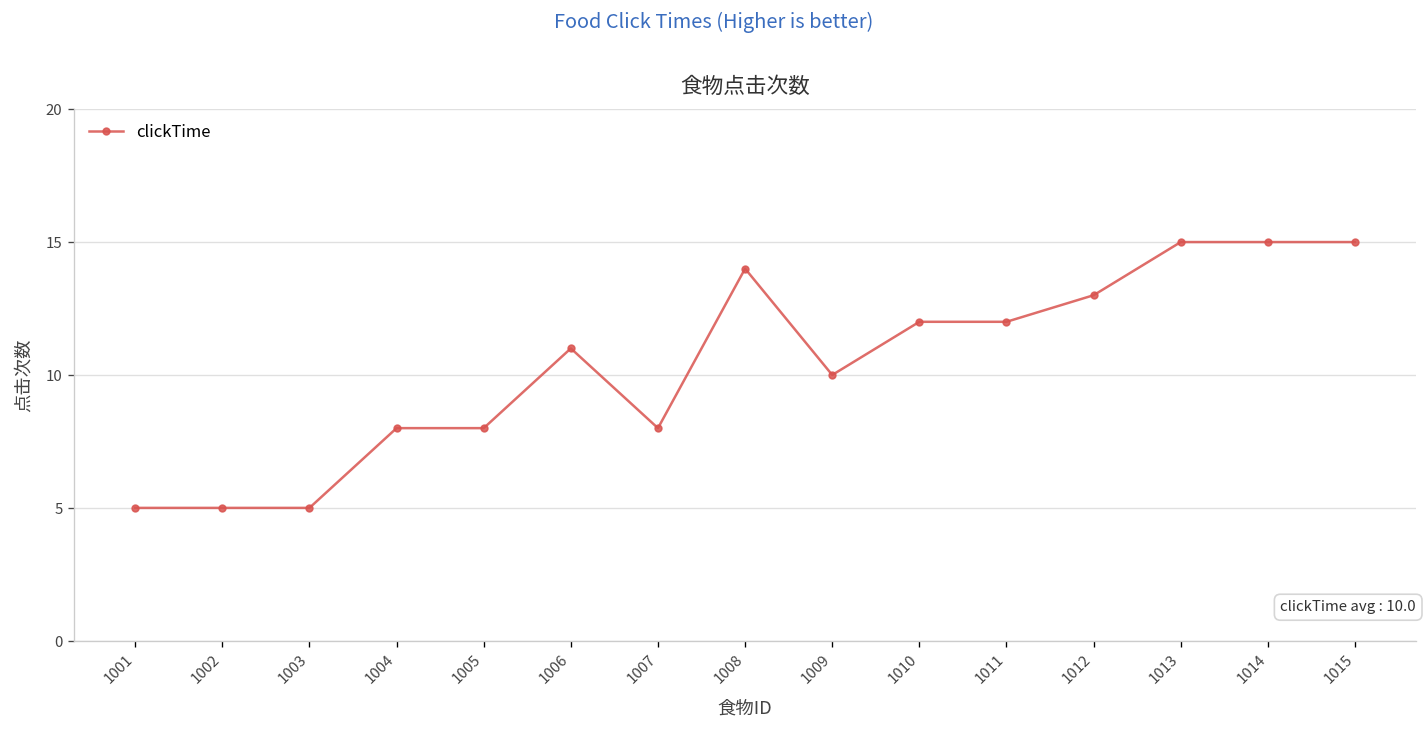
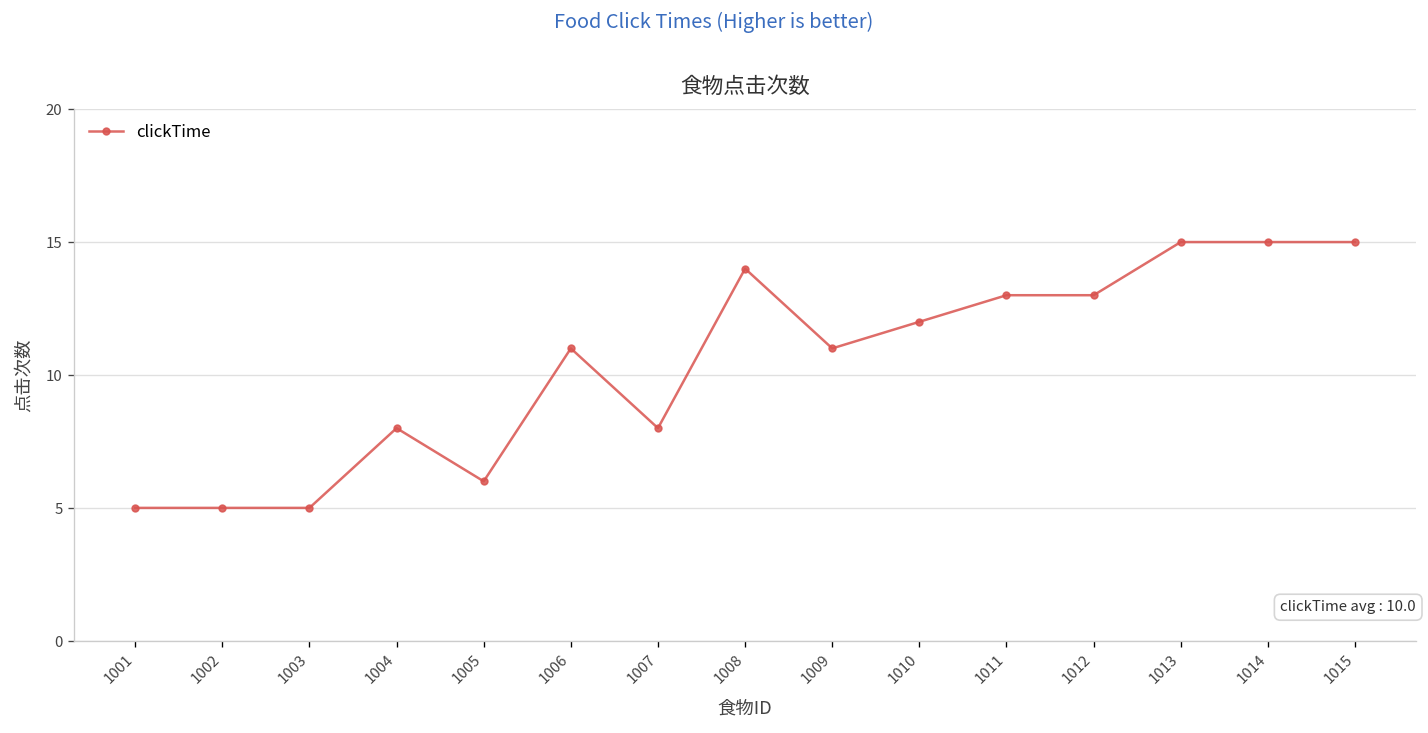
  {
    "1001": 5,
    "1002": 5,
    "1003": 5,
    "1004": 8,
-   "1005": 8,
+   "1005": 6,
    "1006": 11,
    "1007": 8,
    "1008": 14,
-   "1009": 10,
+   "1009": 11,
    "1010": 12,
-   "1011": 12,
+   "1011": 13,
    "1012": 13,
    "1013": 15,
    "1014": 15,
    "1015": 15
  }
